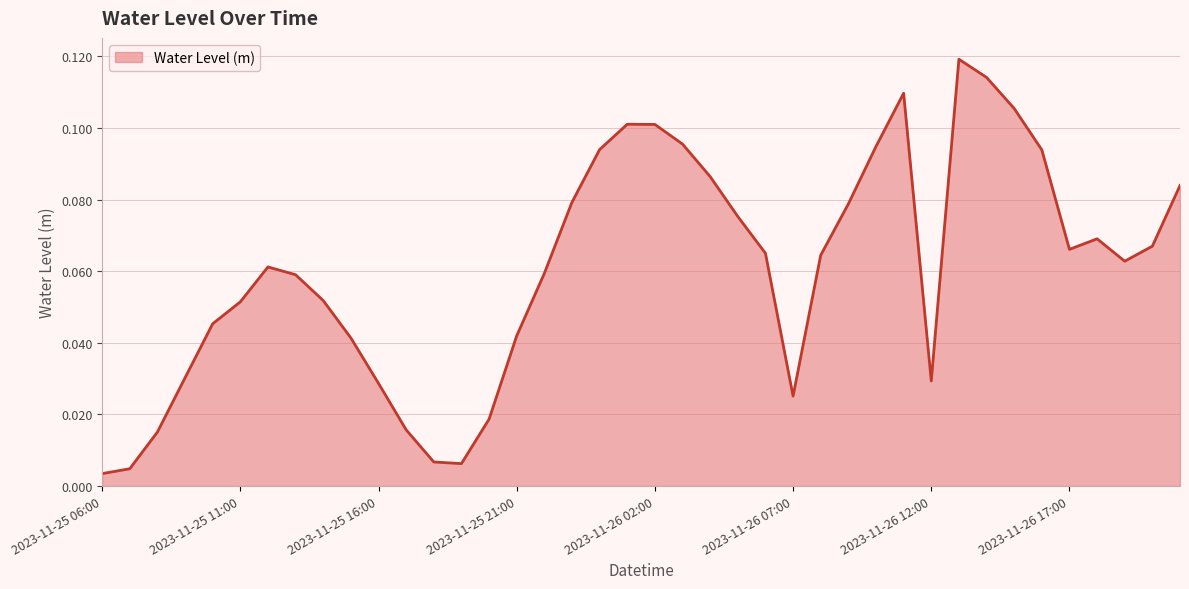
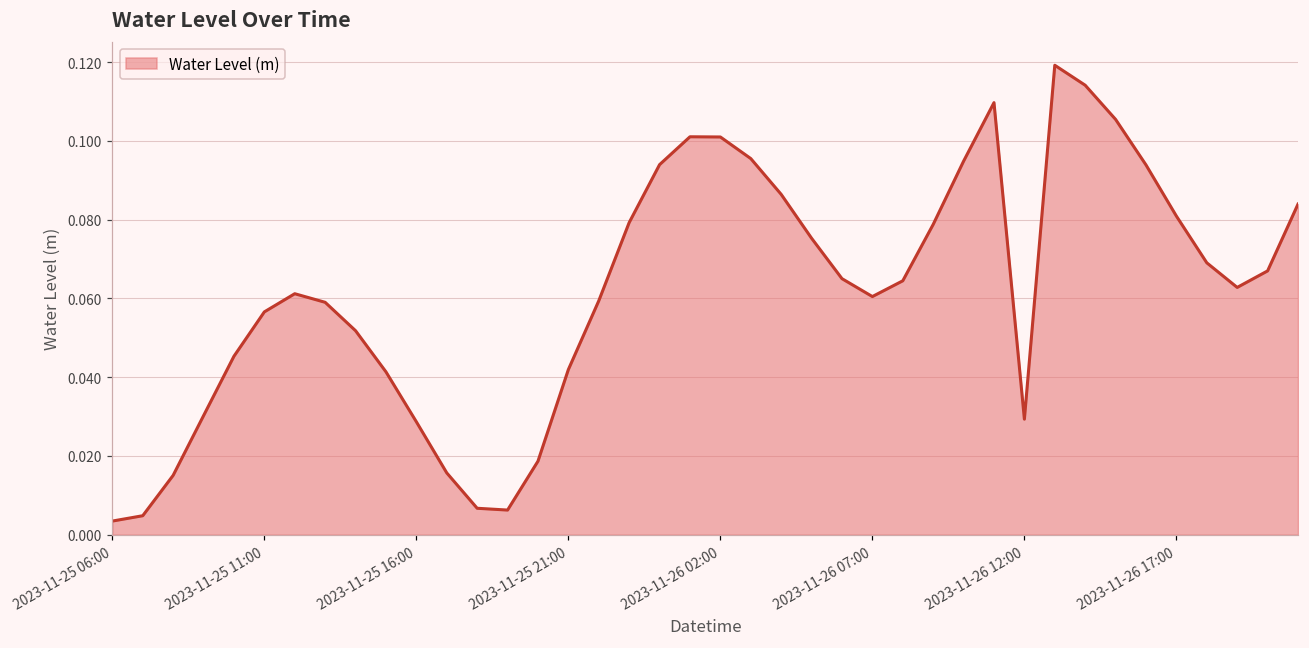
  {
    "2023-11-25 06:00": 0.003,
-   "2023-11-25 11:00": 0.051,
+   "2023-11-25 11:00": 0.057,
    "2023-11-25 16:00": 0.029,
    "2023-11-25 21:00": 0.042,
    "2023-11-26 02:00": 0.101,
-   "2023-11-26 07:00": 0.025,
+   "2023-11-26 07:00": 0.060,
    "2023-11-26 12:00": 0.029,
-   "2023-11-26 17:00": 0.066
+   "2023-11-26 17:00": 0.081
  }
